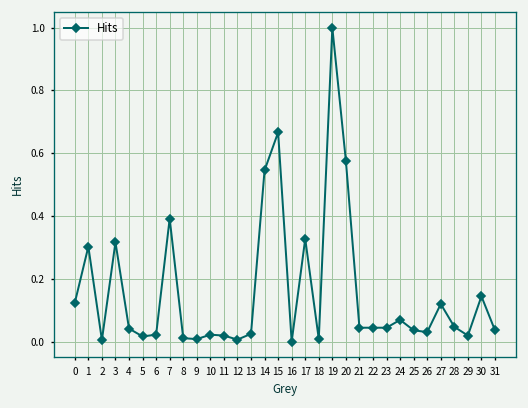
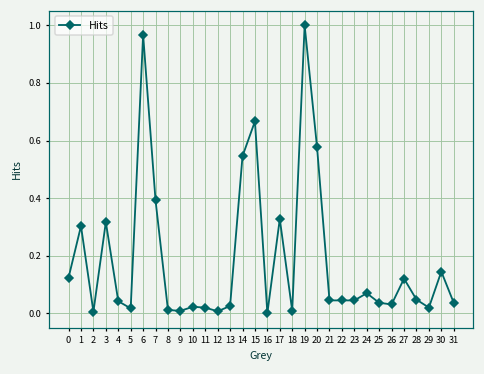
  {
    "0": 0.12,
    "1": 0.30,
    "2": 0.01,
    "3": 0.32,
    "4": 0.04,
    "5": 0.02,
-   "6": 0.02,
+   "6": 0.97,
    "7": 0.39,
    "8": 0.01,
    "9": 0.01,
    "10": 0.02,
    "11": 0.02,
    "12": 0.01,
    "13": 0.03,
    "14": 0.55,
    "15": 0.67,
    "16": 0.00,
    "17": 0.33,
    "18": 0.01,
    "19": 1.00,
    "20": 0.58,
    "21": 0.04,
    "22": 0.04,
    "23": 0.04,
    "24": 0.07,
    "25": 0.04,
    "26": 0.03,
    "27": 0.12,
    "28": 0.05,
    "29": 0.02,
    "30": 0.14,
    "31": 0.04
  }
